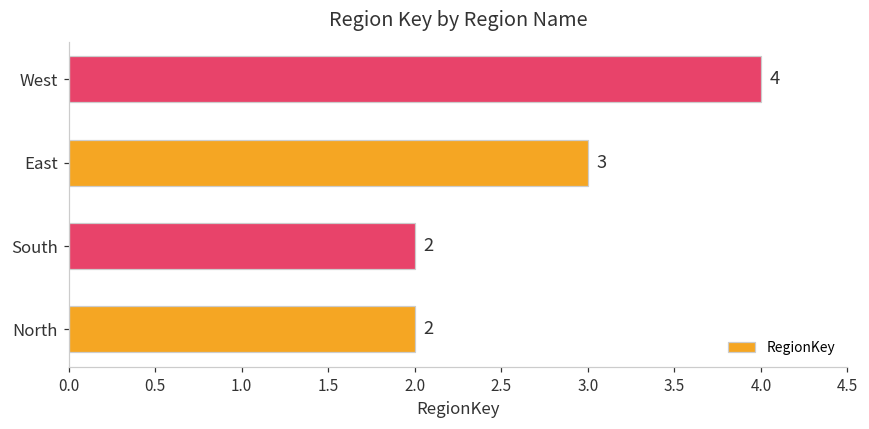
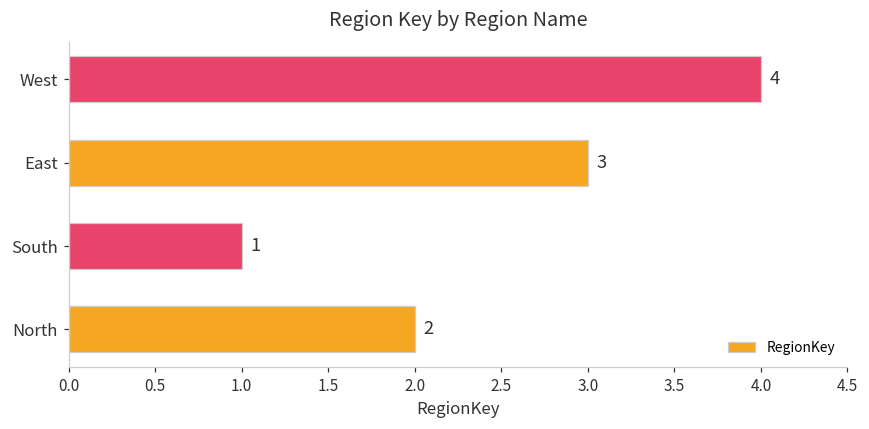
  {
    "West": 4,
    "East": 3,
-   "South": 2,
+   "South": 1,
    "North": 2
  }
